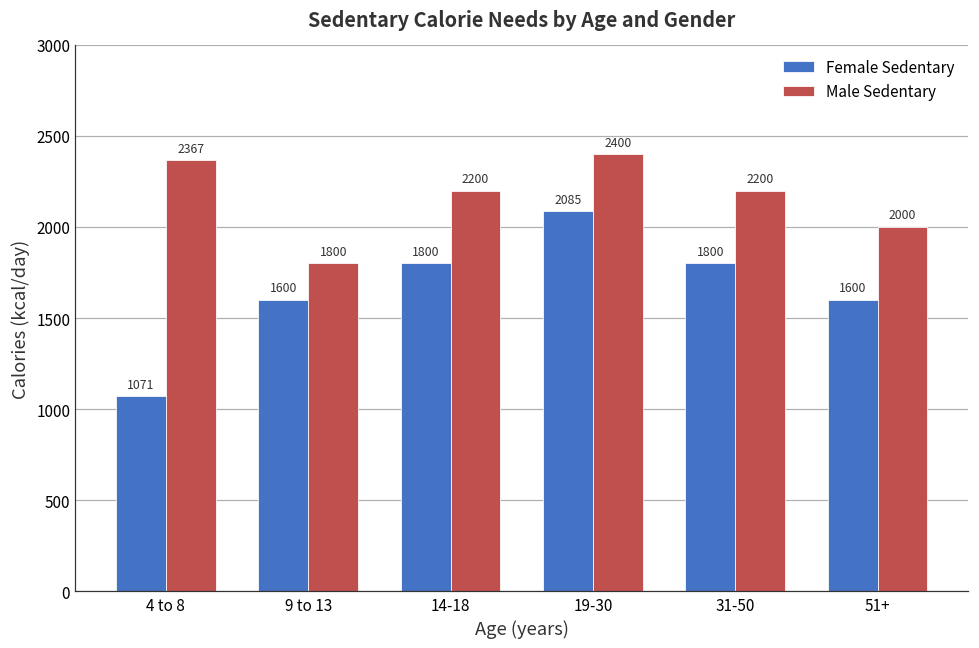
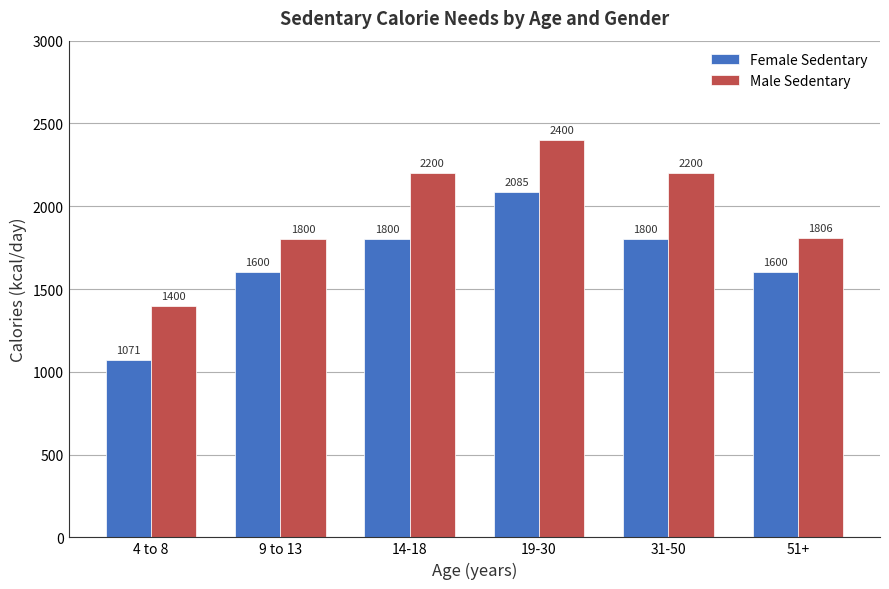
  {
    "Female Sedentary": {
      "4 to 8": 1071,
      "9 to 13": 1600,
      "14-18": 1800,
      "19-30": 2085,
      "31-50": 1800,
      "51+": 1600
    },
    "Male Sedentary": {
-     "4 to 8": 2367,
+     "4 to 8": 1400,
      "9 to 13": 1800,
      "14-18": 2200,
      "19-30": 2400,
      "31-50": 2200,
-     "51+": 2000
+     "51+": 1806
    }
  }
